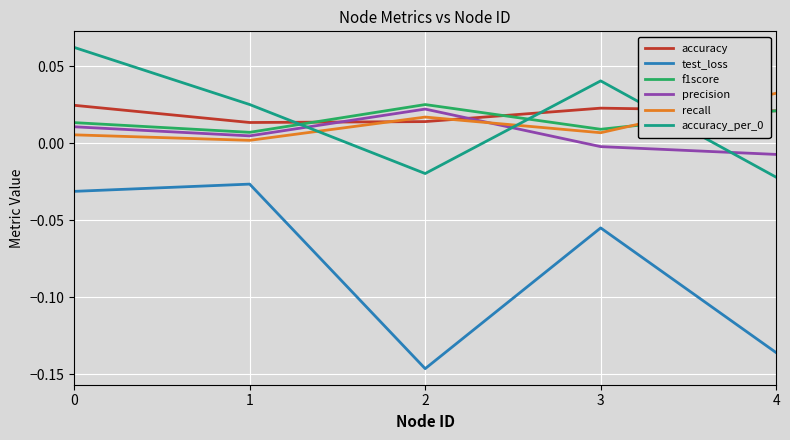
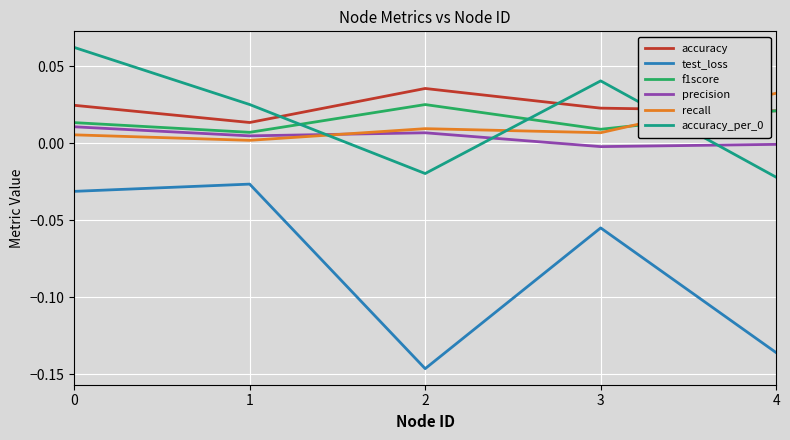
  {
    "accuracy": {
      "0": 0.025,
      "1": 0.013,
-     "2": 0.014,
+     "2": 0.035,
      "3": 0.023
    },
    "test_loss": {
      "0": -0.031,
      "1": -0.027,
      "2": -0.146,
      "3": -0.055,
      "4": -0.136
    },
    "precision": {
      "0": 0.011,
      "1": 0.005,
-     "2": 0.022,
+     "2": 0.007,
      "3": -0.002,
-     "4": -0.007
+     "4": -0.001
    },
    "recall": {
      "0": 0.005,
      "1": 0.002,
-     "2": 0.017,
+     "2": 0.009,
      "3": 0.007,
      "4": 0.032
    }
  }
